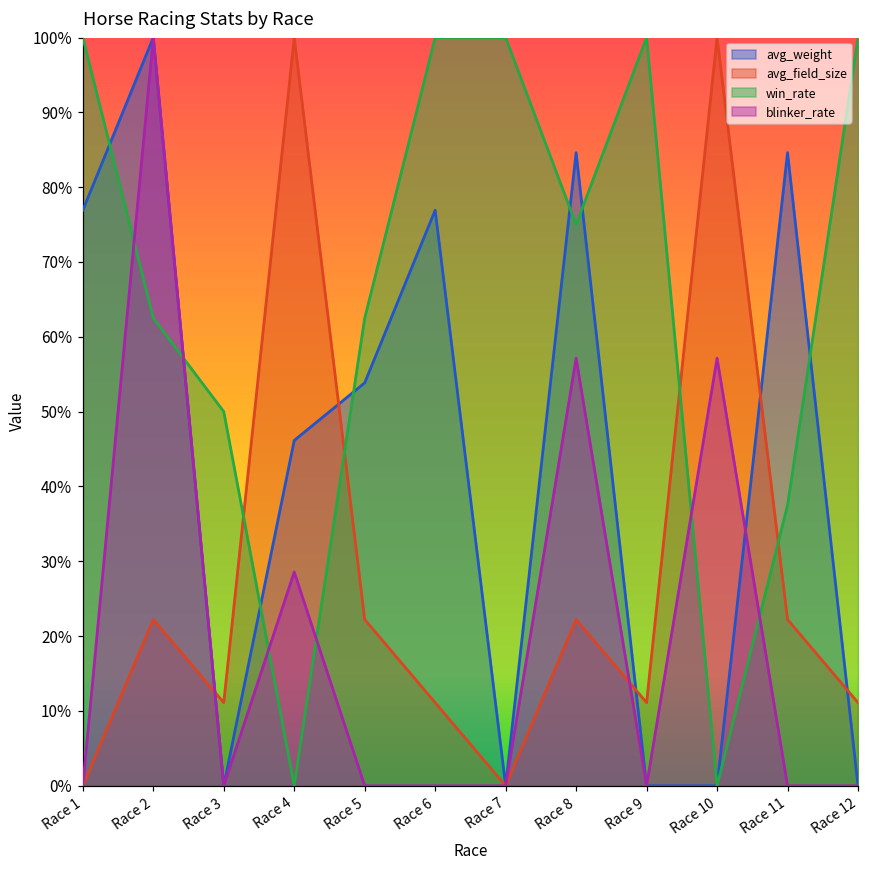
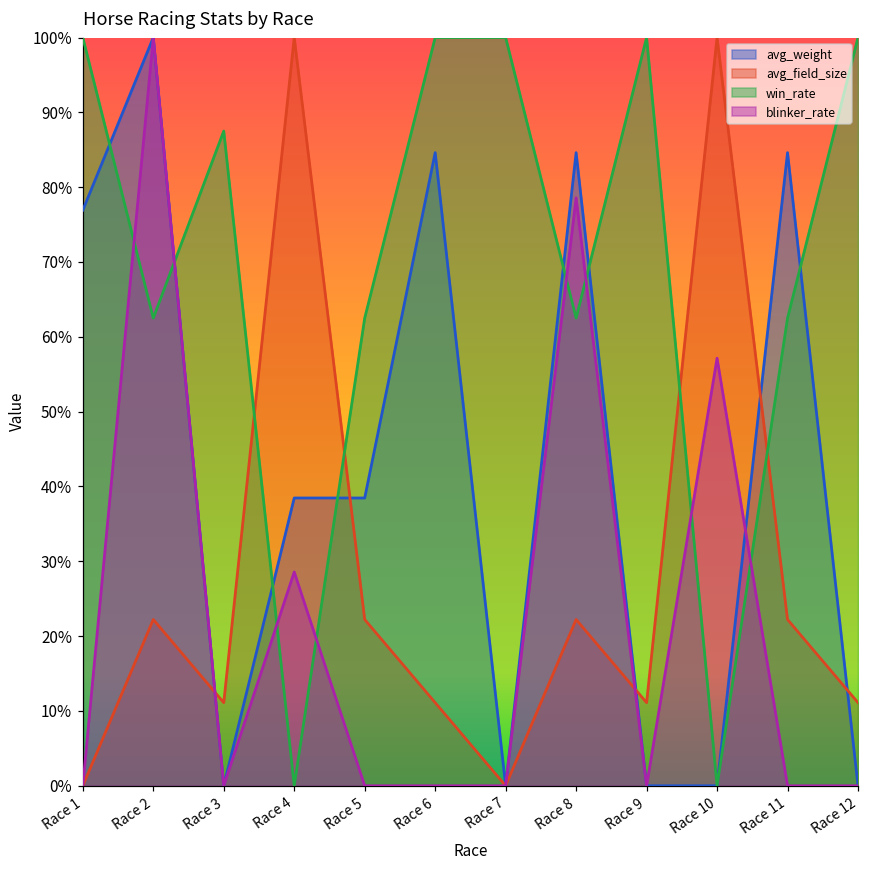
  {
    "avg_weight": {
      "Race 1": "77%",
-     "Race 4": "46%",
-     "Race 5": "54%",
-     "Race 6": "77%",
+     "Race 4": "38%",
+     "Race 5": "38%",
+     "Race 6": "85%",
      "Race 8": "85%",
      "Race 11": "85%"
    },
    "avg_field_size": {
      "Race 2": "22%",
      "Race 3": "11%",
      "Race 4": "100%",
      "Race 5": "22%",
      "Race 6": "11%",
      "Race 8": "22%",
      "Race 9": "11%",
      "Race 10": "100%",
      "Race 11": "22%",
      "Race 12": "11%"
    },
    "win_rate": {
      "Race 1": "100%",
      "Race 2": "62%",
-     "Race 3": "50%",
+     "Race 3": "87%",
      "Race 4": "0%",
      "Race 5": "62%",
      "Race 6": "100%",
      "Race 7": "100%",
-     "Race 8": "75%",
+     "Race 8": "62%",
      "Race 9": "100%",
-     "Race 11": "37%",
+     "Race 11": "62%",
      "Race 12": "100%"
    },
    "blinker_rate": {
      "Race 4": "29%",
      "Race 5": "0%",
      "Race 6": "0%",
-     "Race 8": "57%",
+     "Race 8": "79%",
      "Race 10": "57%",
      "Race 11": "0%"
    }
  }
